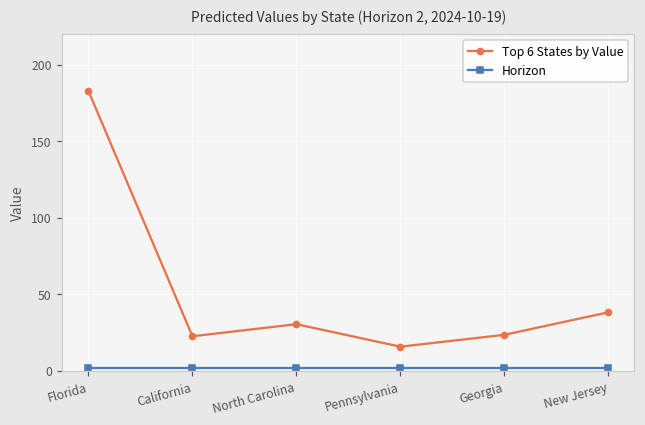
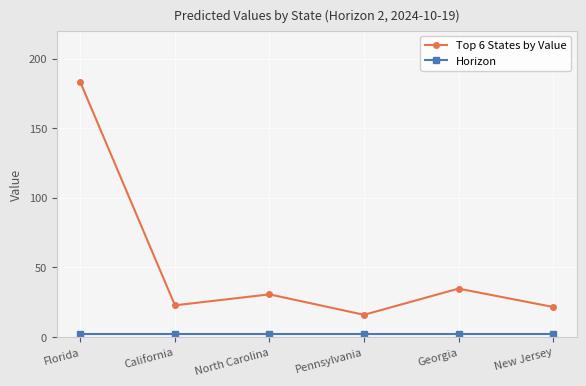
  {
    "Top 6 States by Value": {
      "Florida": 183,
      "California": 23,
      "North Carolina": 31,
      "Pennsylvania": 16,
-     "Georgia": 24,
-     "New Jersey": 38
+     "Georgia": 35,
+     "New Jersey": 22
    },
    "Horizon": {
      "Florida": 2,
      "California": 2,
      "North Carolina": 2,
      "Pennsylvania": 2,
      "Georgia": 2,
      "New Jersey": 2
    }
  }
